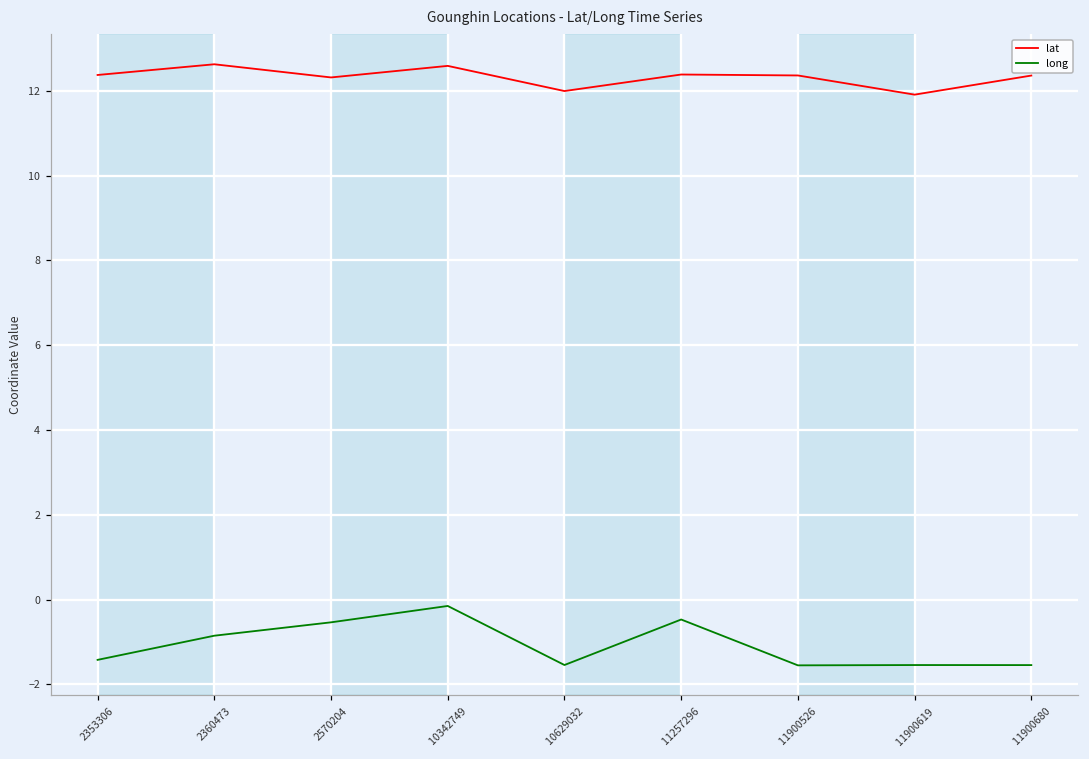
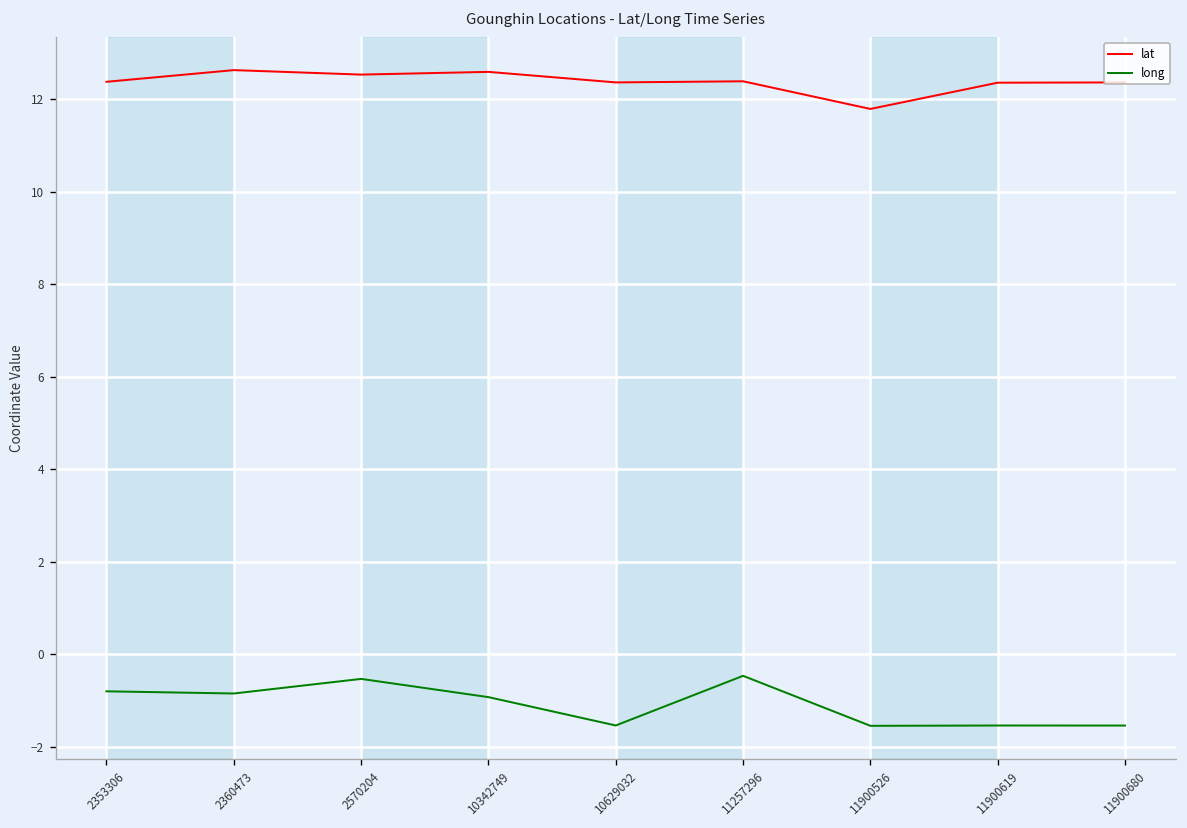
  {
    "lat": {
      "2353306": 12.4,
      "2360473": 12.6,
-     "2570204": 12.3,
+     "2570204": 12.5,
      "10342749": 12.6,
-     "10629032": 12.0,
+     "10629032": 12.4,
      "11257296": 12.4,
-     "11900526": 12.4,
-     "11900619": 11.9,
+     "11900526": 11.8,
+     "11900619": 12.4,
      "11900680": 12.4
    },
    "long": {
-     "2353306": -1.4,
+     "2353306": -0.8,
      "2360473": -0.9,
      "2570204": -0.5,
-     "10342749": -0.2,
+     "10342749": -0.9,
      "10629032": -1.5,
      "11257296": -0.5,
      "11900526": -1.6,
      "11900619": -1.5,
      "11900680": -1.5
    }
  }
